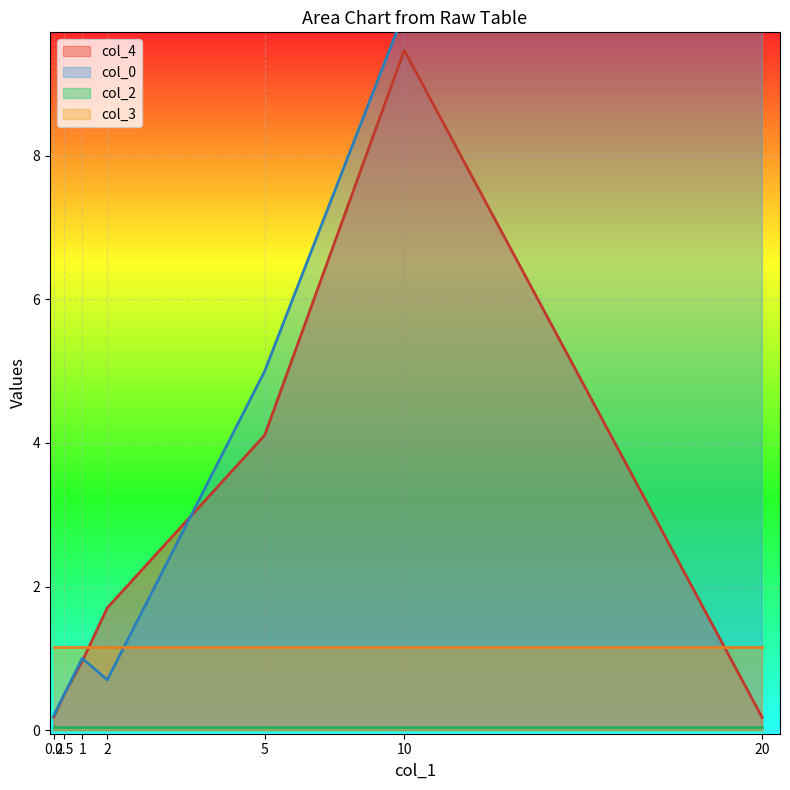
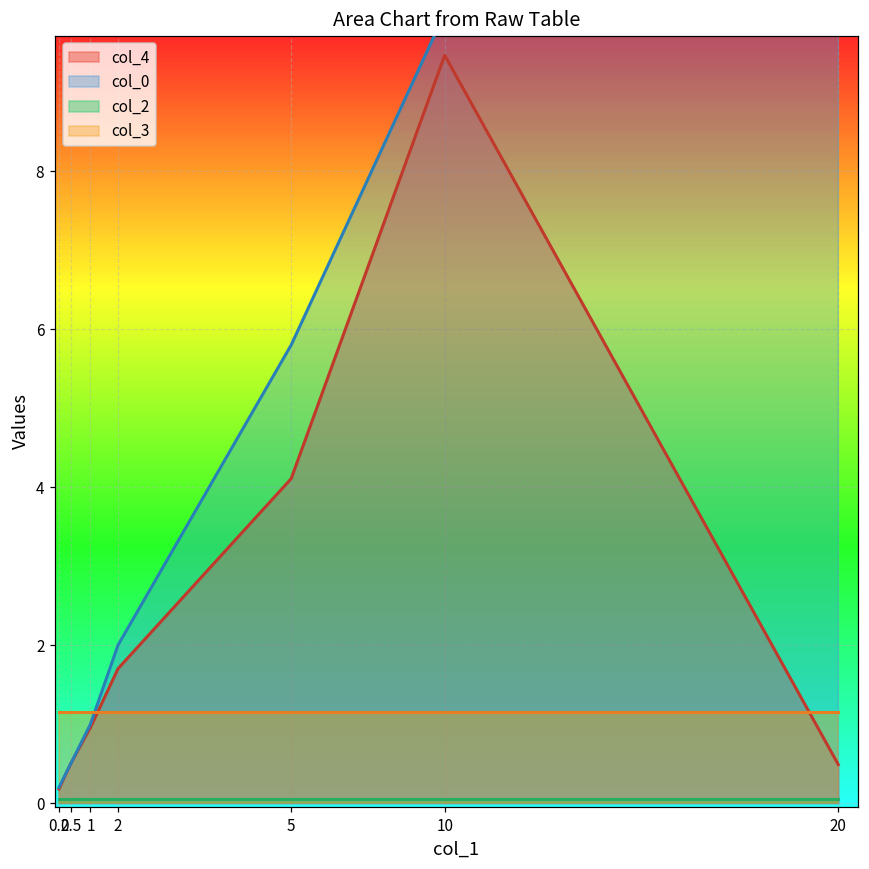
  {
    "col_4": {
      "1": 1.0,
      "2": 1.7,
      "5": 4.1,
      "10": 9.5,
-     "20": 0.2
+     "20": 0.5
    },
    "col_0": {
      "1": 1.0,
-     "2": 0.7,
-     "5": 5.0
+     "2": 2.0,
+     "5": 5.8
    },
    "col_2": {
      "1": 0.0,
      "2": 0.0,
      "5": 0.0,
      "10": 0.0,
      "20": 0.0
    },
    "col_3": {
      "1": 1.2,
      "2": 1.2,
      "5": 1.2,
      "10": 1.2,
      "20": 1.2
    }
  }
